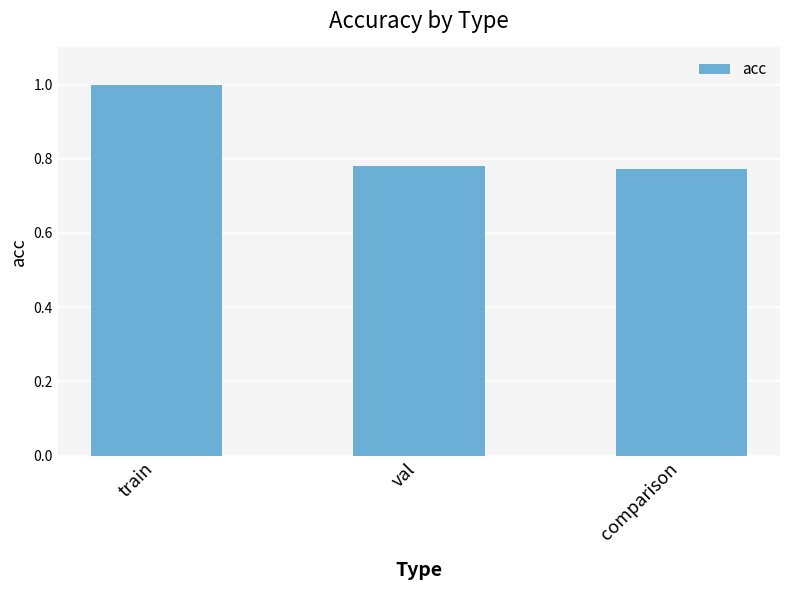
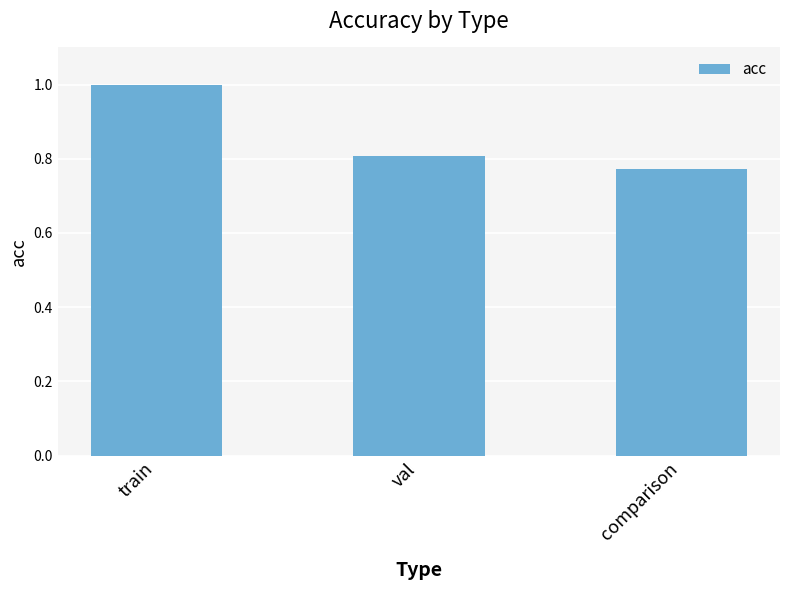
  {
    "train": 1.00,
-   "val": 0.78,
+   "val": 0.81,
    "comparison": 0.77
  }
